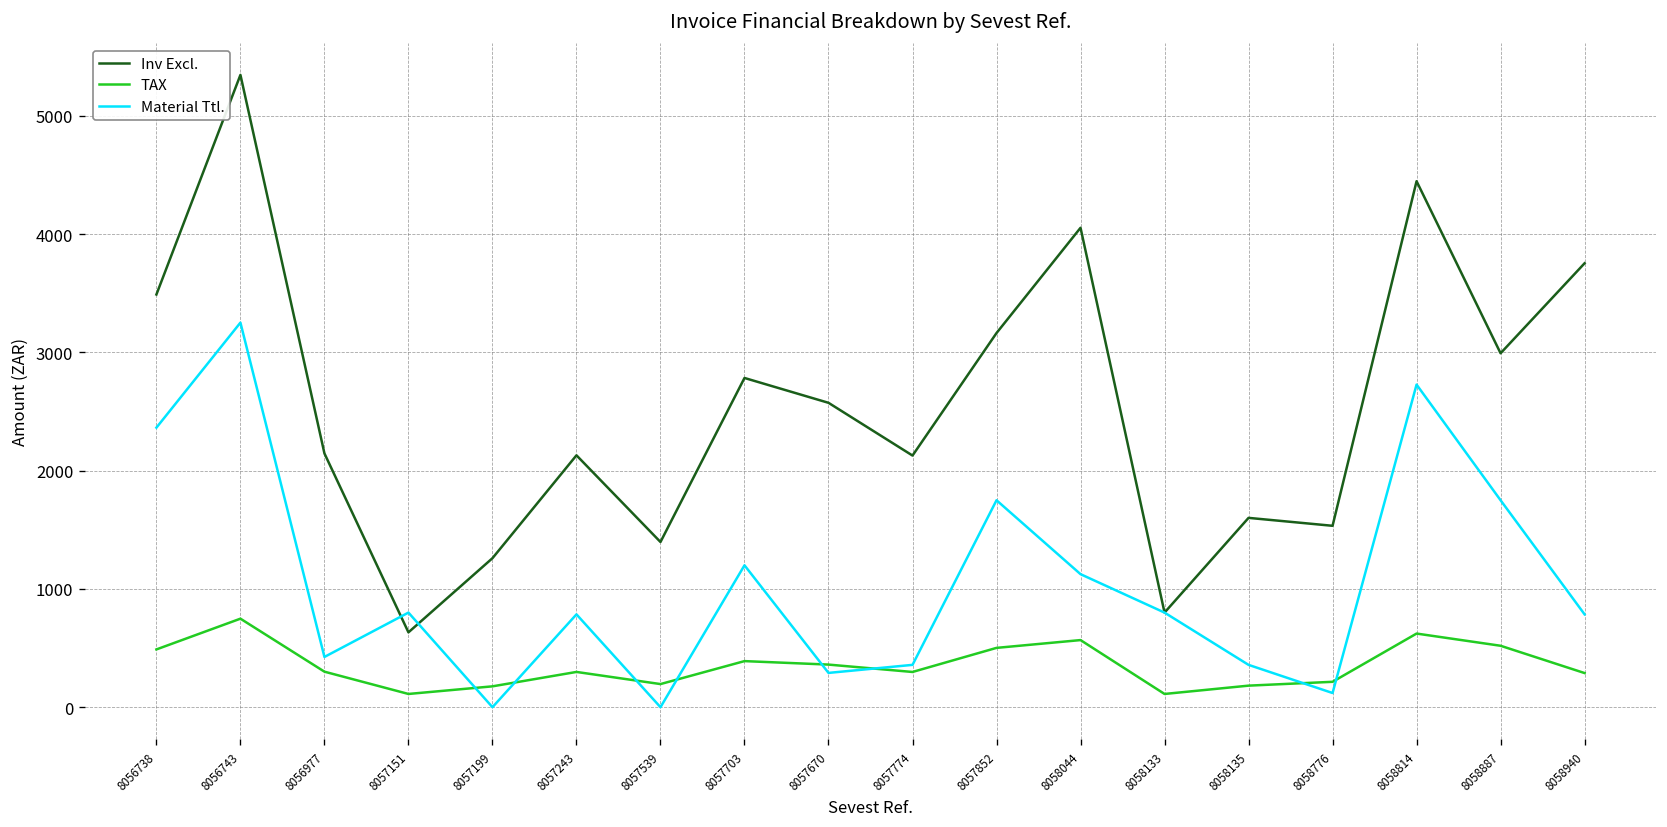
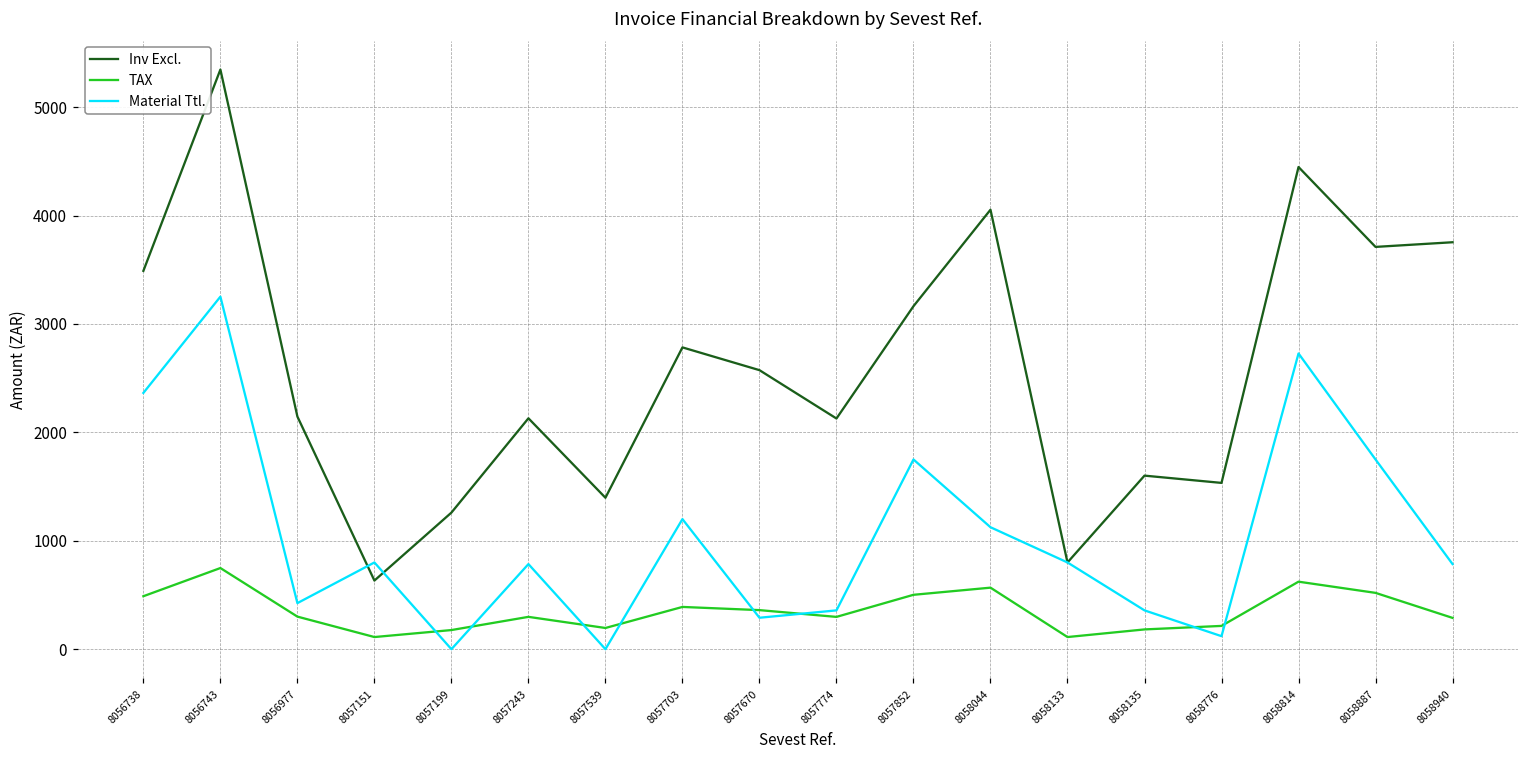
  {
    "Inv Excl.": {
      "8056738": 3500,
      "8056743": 5300,
      "8056977": 2100,
      "8057151": 600,
      "8057199": 1300,
      "8057243": 2100,
      "8057539": 1400,
      "8057703": 2800,
      "8057670": 2600,
      "8057774": 2100,
      "8057852": 3200,
      "8058044": 4100,
      "8058135": 1600,
      "8058776": 1500,
      "8058814": 4400,
-     "8058887": 3000,
+     "8058887": 3700,
      "8058940": 3800
    },
    "TAX": {
      "8056738": 500,
      "8056743": 700,
      "8056977": 300,
      "8057151": 100,
      "8057199": 200,
      "8057243": 300,
      "8057539": 200,
      "8057703": 400,
      "8057670": 400,
      "8057774": 300,
      "8057852": 500,
      "8058044": 600,
      "8058133": 100,
      "8058135": 200,
      "8058776": 200,
      "8058814": 600,
      "8058887": 500,
      "8058940": 300
    },
    "Material Ttl.": {
      "8056738": 2400,
      "8056743": 3300,
      "8056977": 400,
      "8057151": 800,
      "8057199": 0,
      "8057243": 800,
      "8057539": 0,
      "8057703": 1200,
      "8057670": 300,
      "8057774": 400,
      "8057852": 1800,
      "8058044": 1100,
      "8058135": 400,
      "8058776": 100,
      "8058814": 2700,
      "8058887": 1800,
      "8058940": 800
    }
  }
